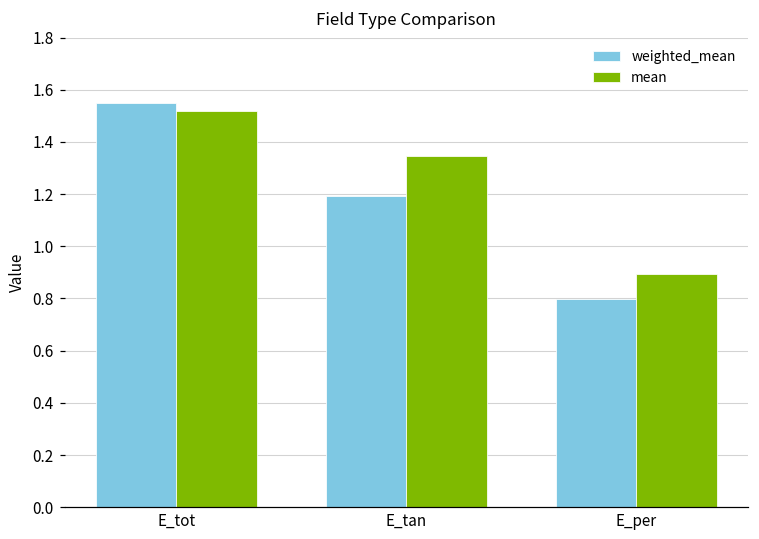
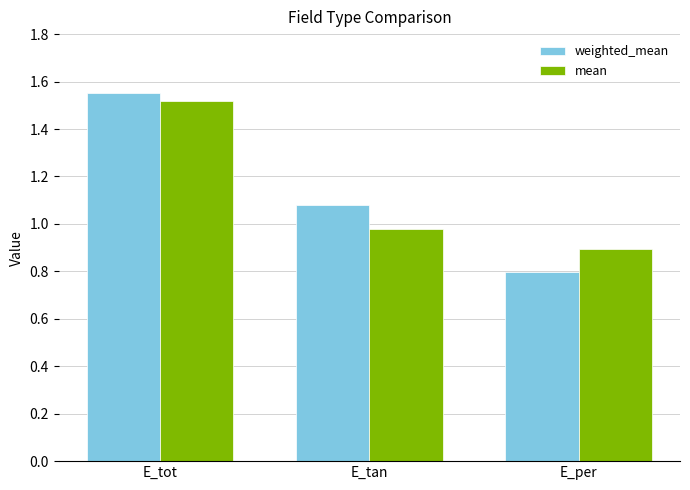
  {
    "weighted_mean": {
      "E_tot": 1.55,
-     "E_tan": 1.19,
+     "E_tan": 1.08,
      "E_per": 0.80
    },
    "mean": {
      "E_tot": 1.52,
-     "E_tan": 1.35,
+     "E_tan": 0.98,
      "E_per": 0.89
    }
  }
